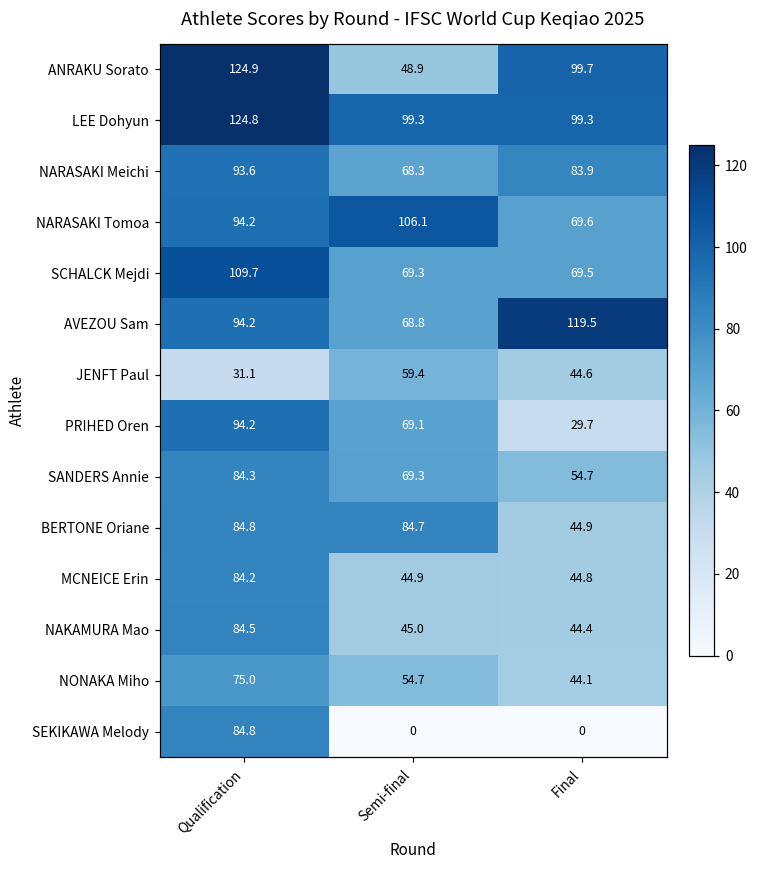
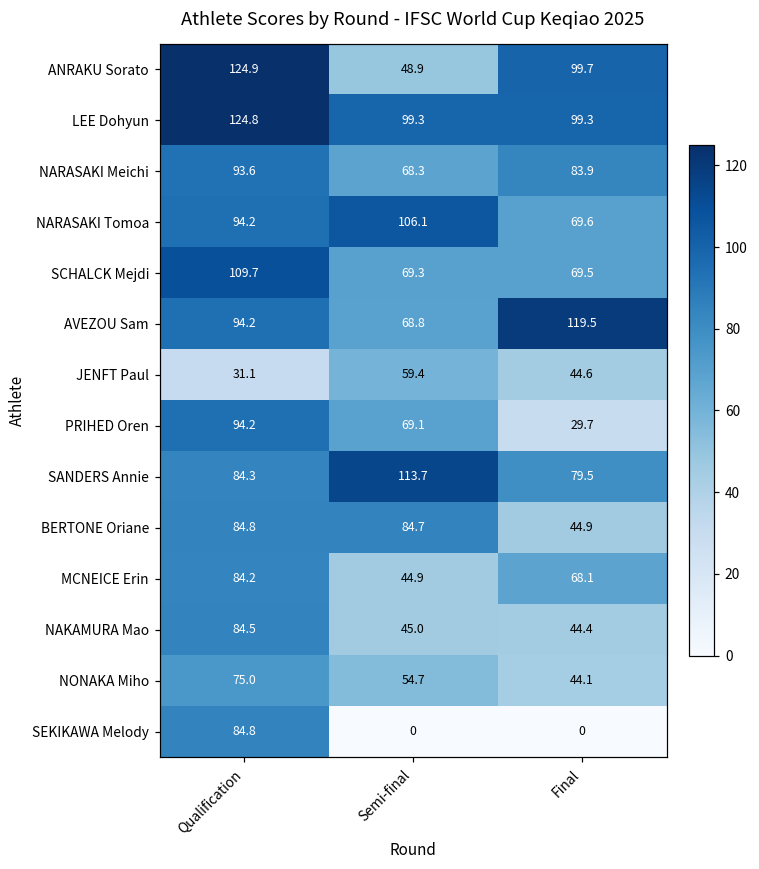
  {
    "ANRAKU Sorato": {
      "Qualification": 124.9,
      "Semi-final": 48.9,
      "Final": 99.7
    },
    "LEE Dohyun": {
      "Qualification": 124.8,
      "Semi-final": 99.3,
      "Final": 99.3
    },
    "NARASAKI Meichi": {
      "Qualification": 93.6,
      "Semi-final": 68.3,
      "Final": 83.9
    },
    "NARASAKI Tomoa": {
      "Qualification": 94.2,
      "Semi-final": 106.1,
      "Final": 69.6
    },
    "SCHALCK Mejdi": {
      "Qualification": 109.7,
      "Semi-final": 69.3,
      "Final": 69.5
    },
    "AVEZOU Sam": {
      "Qualification": 94.2,
      "Semi-final": 68.8,
      "Final": 119.5
    },
    "JENFT Paul": {
      "Qualification": 31.1,
      "Semi-final": 59.4,
      "Final": 44.6
    },
    "PRIHED Oren": {
      "Qualification": 94.2,
      "Semi-final": 69.1,
      "Final": 29.7
    },
    "SANDERS Annie": {
      "Qualification": 84.3,
-     "Semi-final": 69.3,
-     "Final": 54.7
+     "Semi-final": 113.7,
+     "Final": 79.5
    },
    "BERTONE Oriane": {
      "Qualification": 84.8,
      "Semi-final": 84.7,
      "Final": 44.9
    },
    "MCNEICE Erin": {
      "Qualification": 84.2,
      "Semi-final": 44.9,
-     "Final": 44.8
+     "Final": 68.1
    },
    "NAKAMURA Mao": {
      "Qualification": 84.5,
      "Semi-final": 45.0,
      "Final": 44.4
    },
    "NONAKA Miho": {
      "Qualification": 75.0,
      "Semi-final": 54.7,
      "Final": 44.1
    },
    "SEKIKAWA Melody": {
      "Qualification": 84.8,
      "Semi-final": 0,
      "Final": 0
    }
  }
